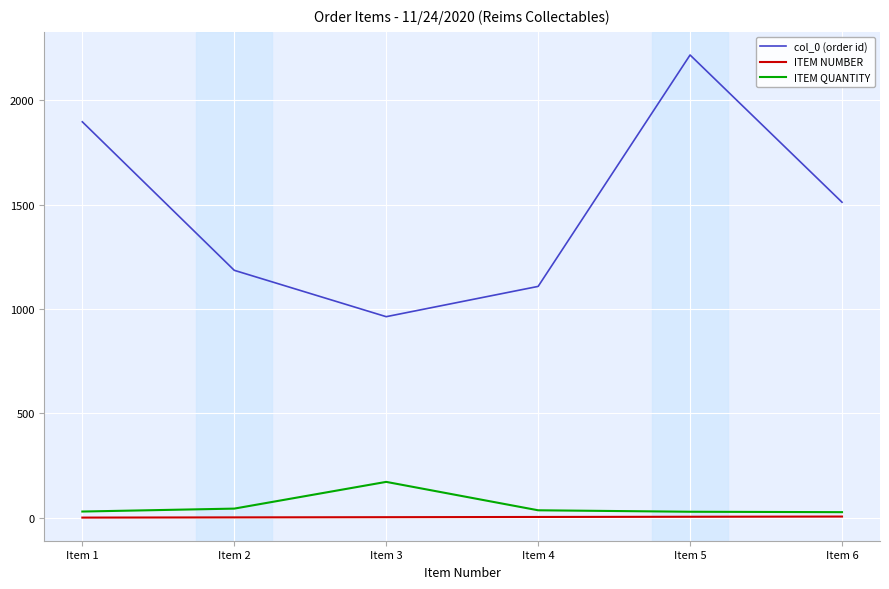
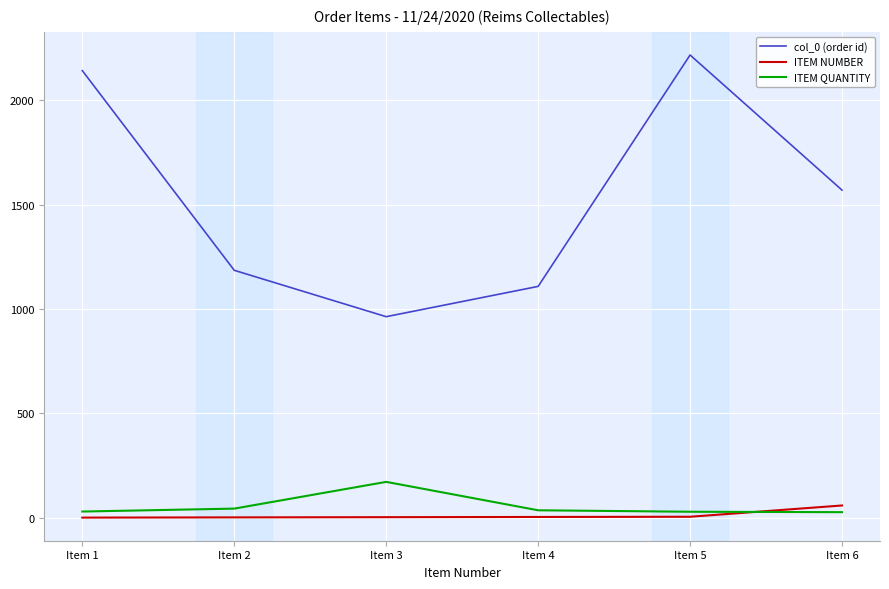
  {
    "col_0 (order id)": {
-     "Item 1": 1900,
+     "Item 1": 2140,
      "Item 2": 1190,
      "Item 3": 960,
      "Item 4": 1110,
      "Item 5": 2220,
-     "Item 6": 1510
+     "Item 6": 1570
    },
    "ITEM NUMBER": {
      "Item 1": 0,
      "Item 2": 0,
      "Item 3": 0,
      "Item 4": 0,
      "Item 5": 10,
-     "Item 6": 10
+     "Item 6": 60
    },
    "ITEM QUANTITY": {
      "Item 1": 30,
      "Item 2": 40,
      "Item 3": 170,
      "Item 4": 40,
      "Item 5": 30,
      "Item 6": 30
    }
  }
